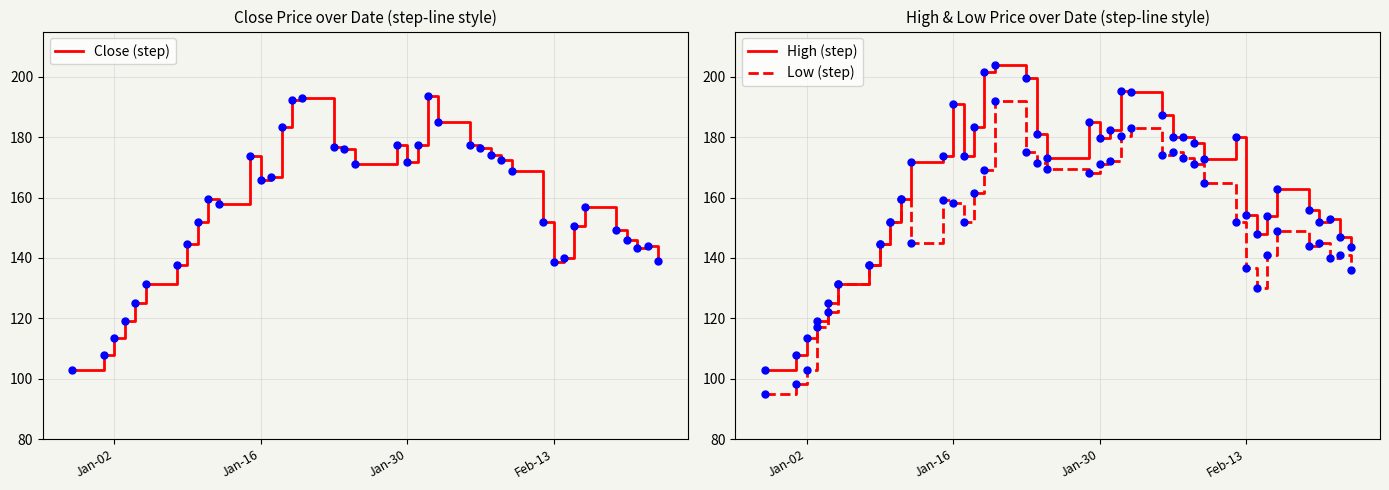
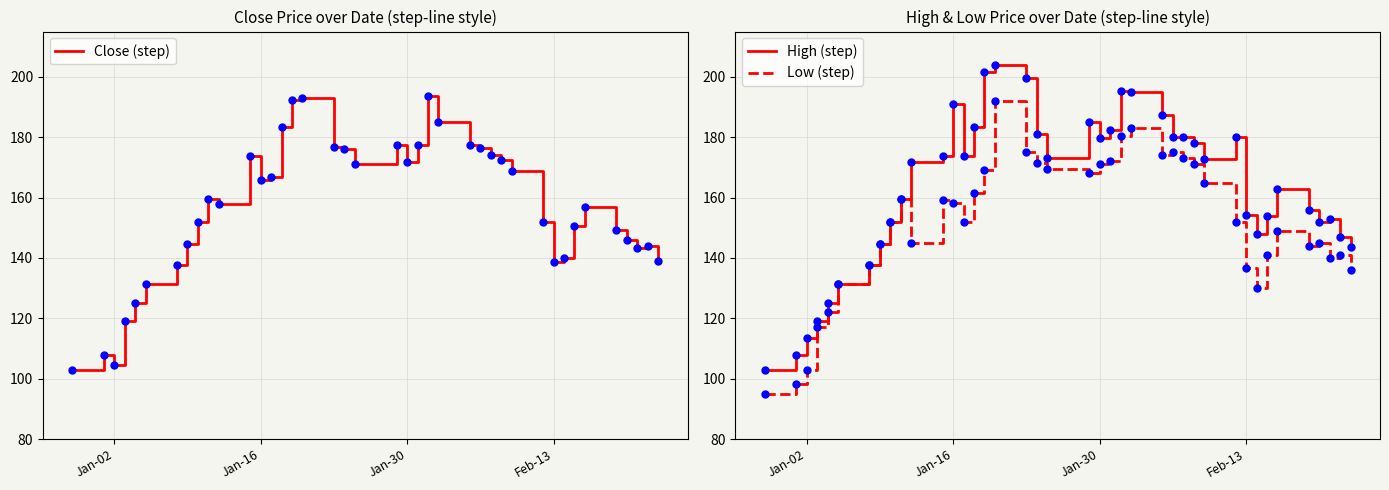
  {
    "Close Price over Date (step-line style)": {
-     "Jan-02": 113,
+     "Jan-02": 104,
      "Jan-16": 166,
      "Jan-30": 172,
      "Feb-13": 139
    }
  }
